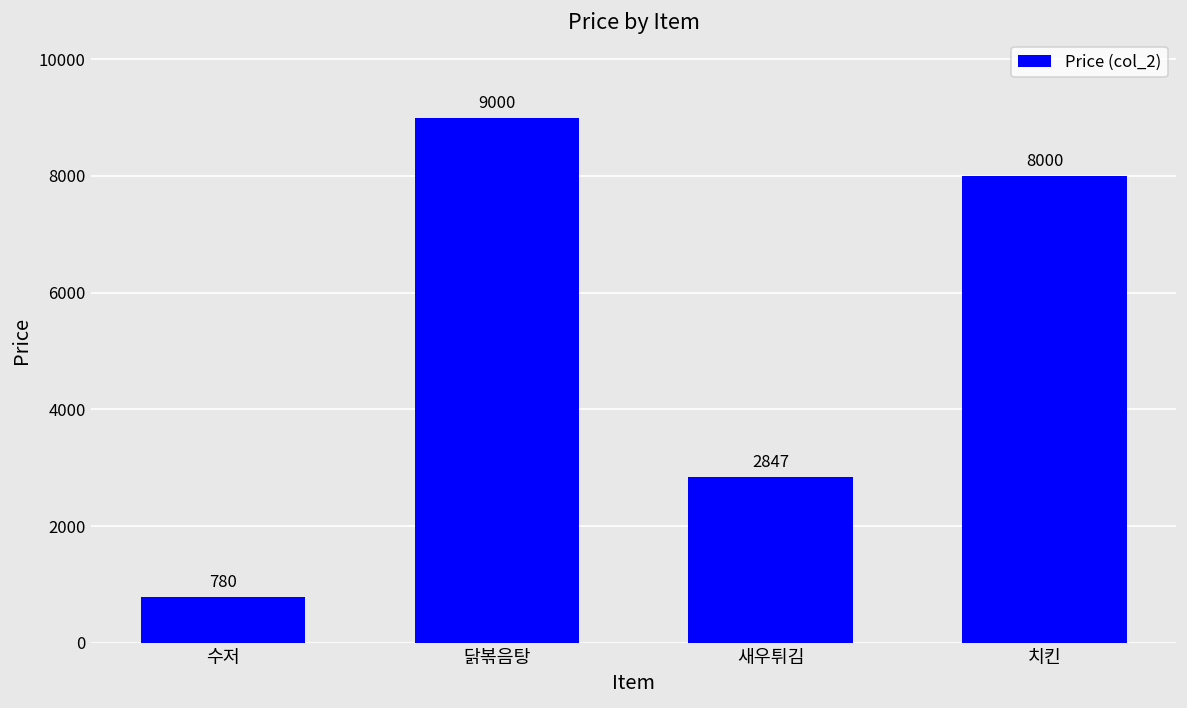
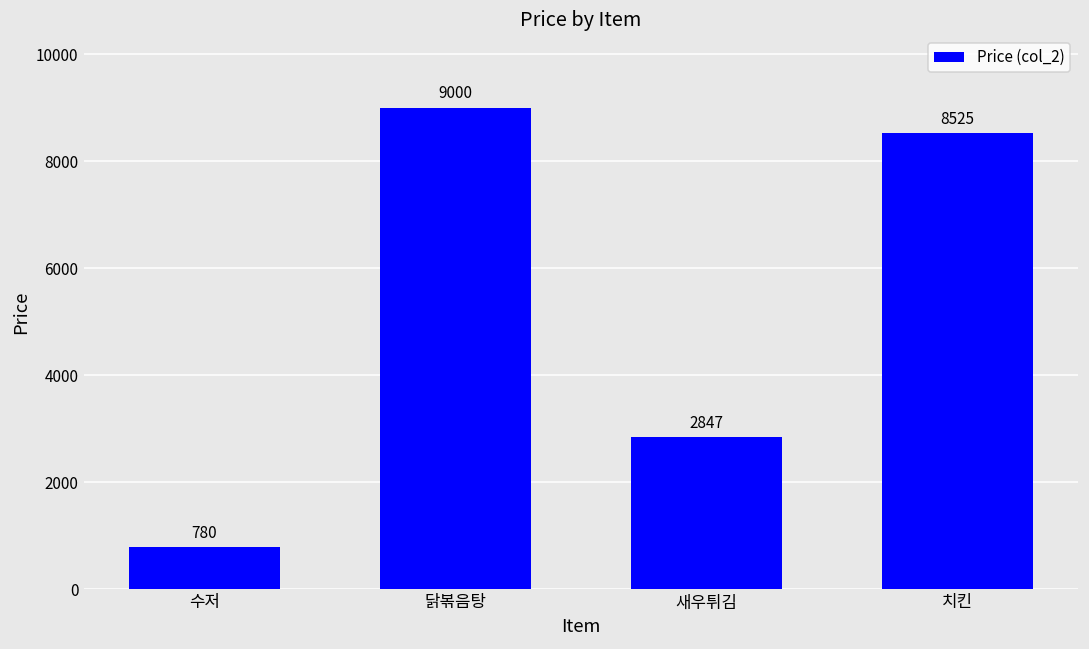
  {
    "수저": 780,
    "닭볶음탕": 9000,
    "새우튀김": 2847,
-   "치킨": 8000
+   "치킨": 8525
  }
